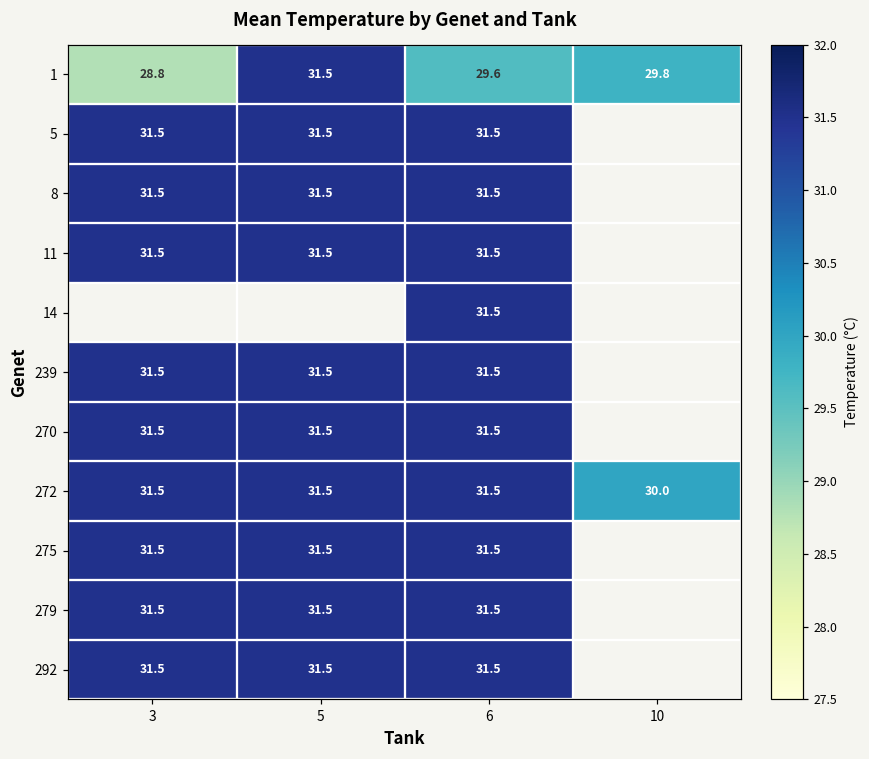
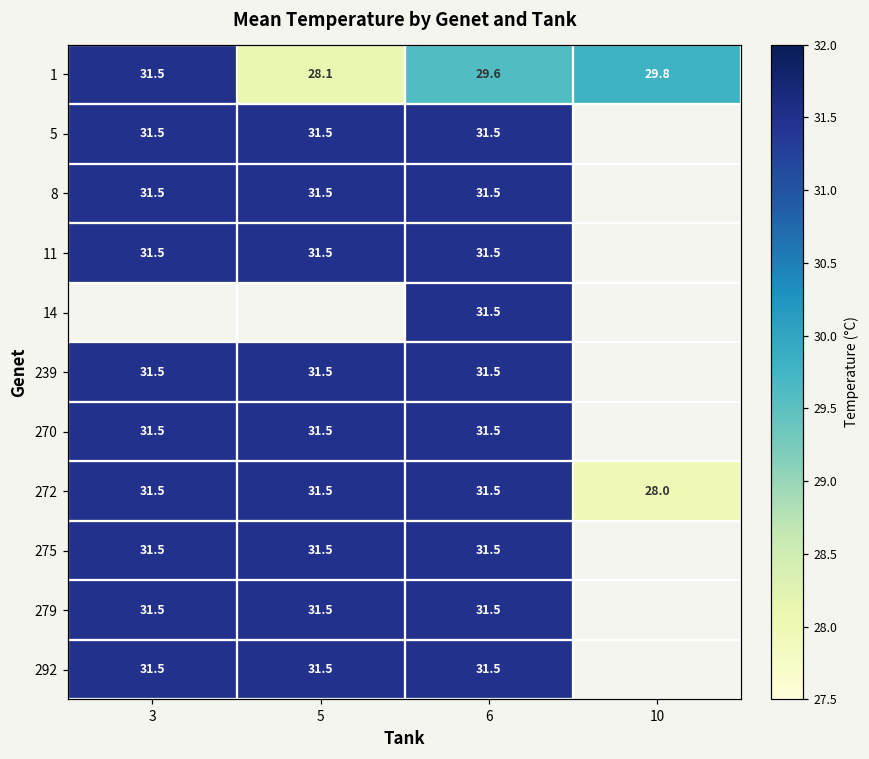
  {
    "1": {
-     "3": 28.8,
-     "5": 31.5,
+     "3": 31.5,
+     "5": 28.1,
      "6": 29.6,
      "10": 29.8
    },
    "5": {
      "3": 31.5,
      "5": 31.5,
      "6": 31.5
    },
    "8": {
      "3": 31.5,
      "5": 31.5,
      "6": 31.5
    },
    "11": {
      "3": 31.5,
      "5": 31.5,
      "6": 31.5
    },
    "14": {
      "6": 31.5
    },
    "239": {
      "3": 31.5,
      "5": 31.5,
      "6": 31.5
    },
    "270": {
      "3": 31.5,
      "5": 31.5,
      "6": 31.5
    },
    "272": {
      "3": 31.5,
      "5": 31.5,
      "6": 31.5,
-     "10": 30.0
+     "10": 28.0
    },
    "275": {
      "3": 31.5,
      "5": 31.5,
      "6": 31.5
    },
    "279": {
      "3": 31.5,
      "5": 31.5,
      "6": 31.5
    },
    "292": {
      "3": 31.5,
      "5": 31.5,
      "6": 31.5
    }
  }
